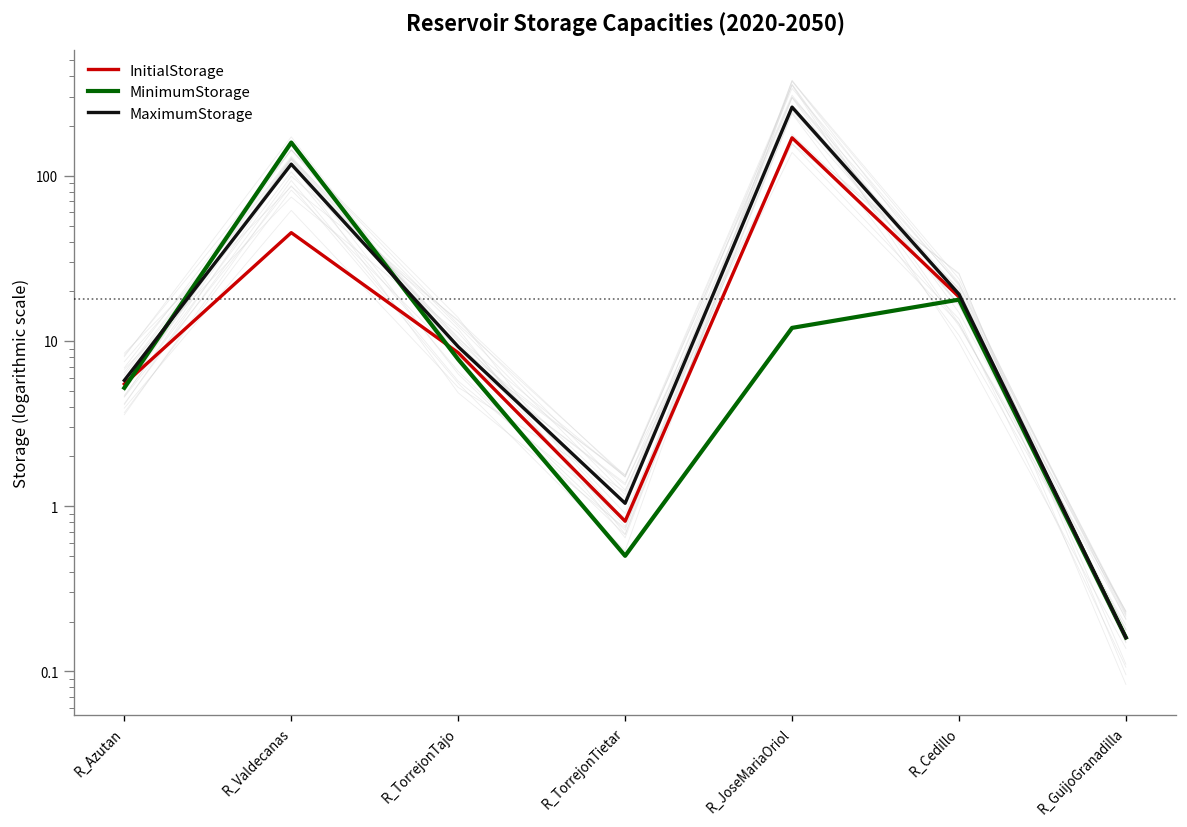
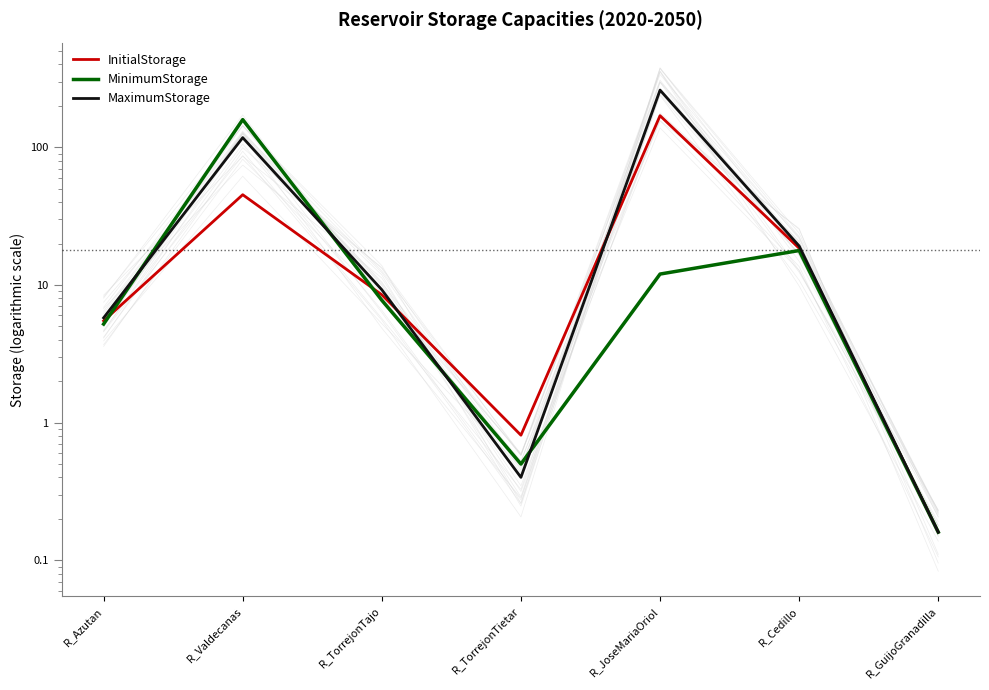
  {
    "InitialStorage": {
      "R_Valdecanas": 45
    },
    "MinimumStorage": {
      "R_Valdecanas": 160,
      "R_JoseMariaOriol": 12
    },
    "MaximumStorage": {
-     "R_TorrejonTietar": 1.0
+     "R_TorrejonTietar": 0.40
    }
  }
